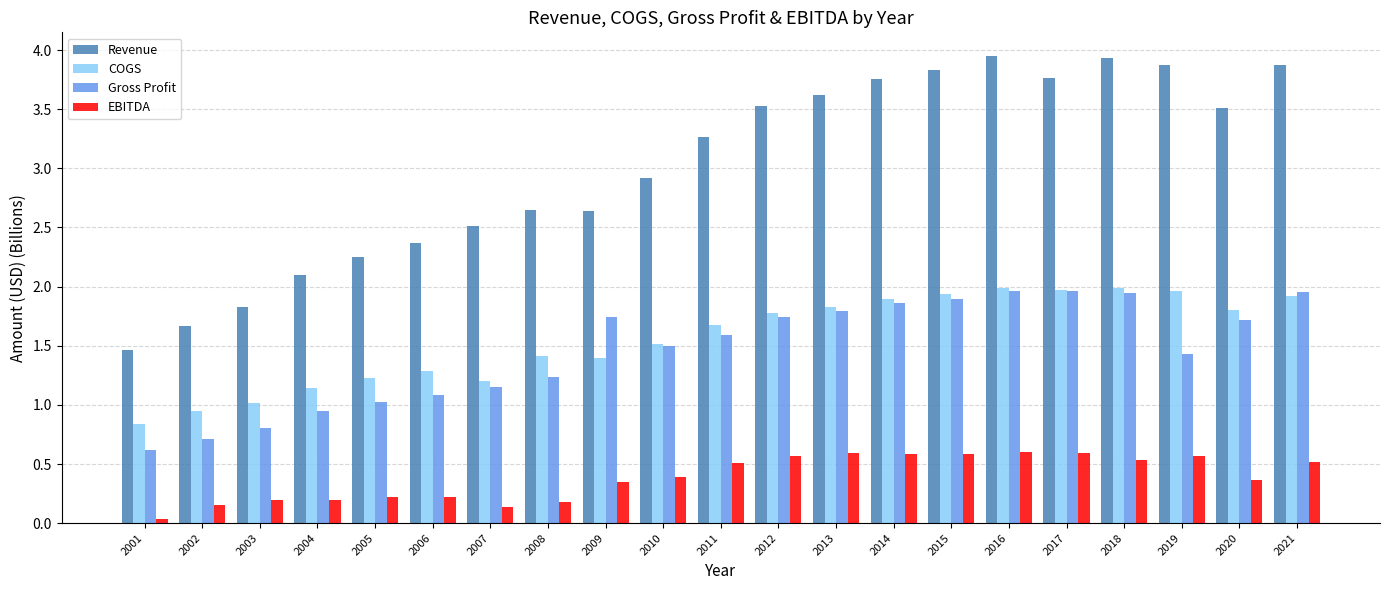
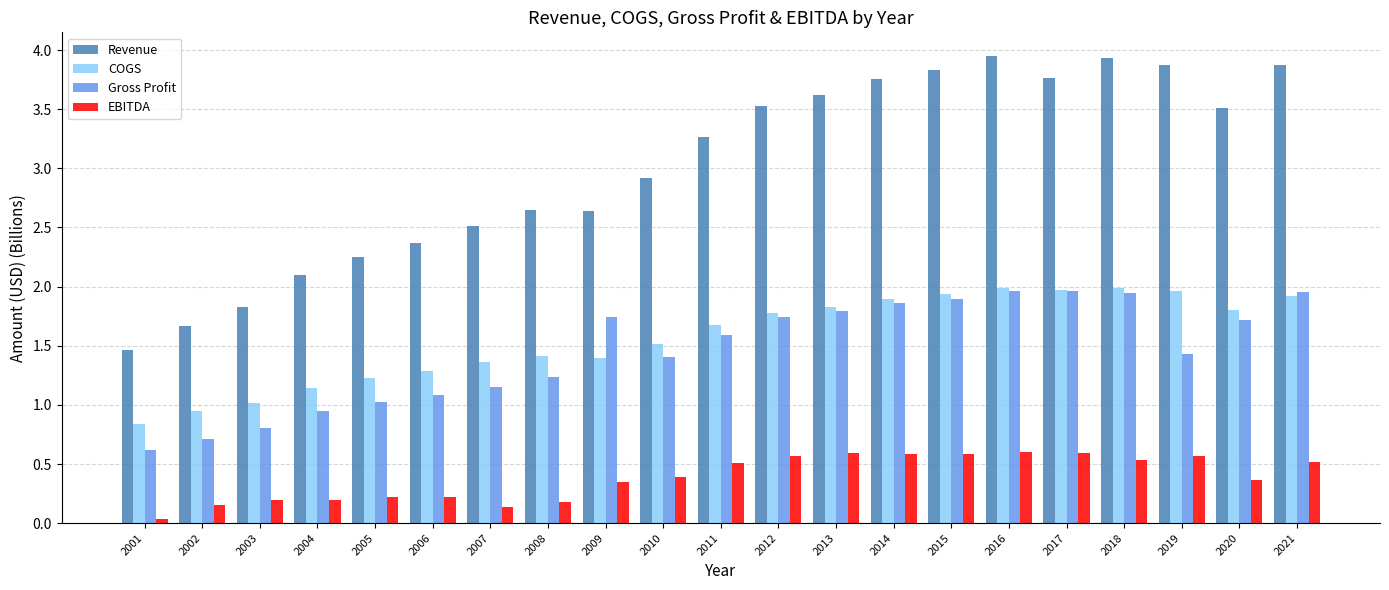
  {
    "Revenue": {
      "2001": 1.46,
      "2002": 1.67,
      "2003": 1.82,
      "2004": 2.10,
      "2005": 2.25,
      "2006": 2.37,
      "2007": 2.51,
      "2008": 2.65,
      "2009": 2.64,
      "2010": 2.92,
      "2011": 3.27,
      "2012": 3.52,
      "2013": 3.62,
      "2014": 3.75,
      "2015": 3.83,
      "2016": 3.95,
      "2017": 3.76,
      "2018": 3.93,
      "2019": 3.88,
      "2020": 3.51,
      "2021": 3.87
    },
    "COGS": {
      "2001": 0.84,
      "2002": 0.95,
      "2003": 1.02,
      "2004": 1.15,
      "2005": 1.23,
      "2006": 1.29,
-     "2007": 1.20,
+     "2007": 1.36,
      "2008": 1.41,
      "2009": 1.39,
      "2010": 1.51,
      "2011": 1.67,
      "2012": 1.78,
      "2013": 1.83,
      "2014": 1.89,
      "2015": 1.94,
      "2016": 1.99,
      "2017": 1.97,
      "2018": 1.99,
      "2019": 1.97,
      "2020": 1.80,
      "2021": 1.92
    },
    "Gross Profit": {
      "2001": 0.62,
      "2002": 0.71,
      "2003": 0.81,
      "2004": 0.95,
      "2005": 1.03,
      "2006": 1.09,
      "2007": 1.15,
      "2008": 1.23,
      "2009": 1.74,
-     "2010": 1.50,
+     "2010": 1.40,
      "2011": 1.59,
      "2012": 1.74,
      "2013": 1.80,
      "2014": 1.86,
      "2015": 1.90,
      "2016": 1.96,
      "2017": 1.96,
      "2018": 1.94,
      "2019": 1.43,
      "2020": 1.72,
      "2021": 1.95
    },
    "EBITDA": {
      "2001": 0.04,
      "2002": 0.15,
      "2003": 0.19,
      "2004": 0.19,
      "2005": 0.22,
      "2006": 0.22,
      "2007": 0.13,
      "2008": 0.18,
      "2009": 0.34,
      "2010": 0.39,
      "2011": 0.51,
      "2012": 0.56,
      "2013": 0.59,
      "2014": 0.59,
      "2015": 0.58,
      "2016": 0.60,
      "2017": 0.59,
      "2018": 0.54,
      "2019": 0.57,
      "2020": 0.37,
      "2021": 0.52
    }
  }
